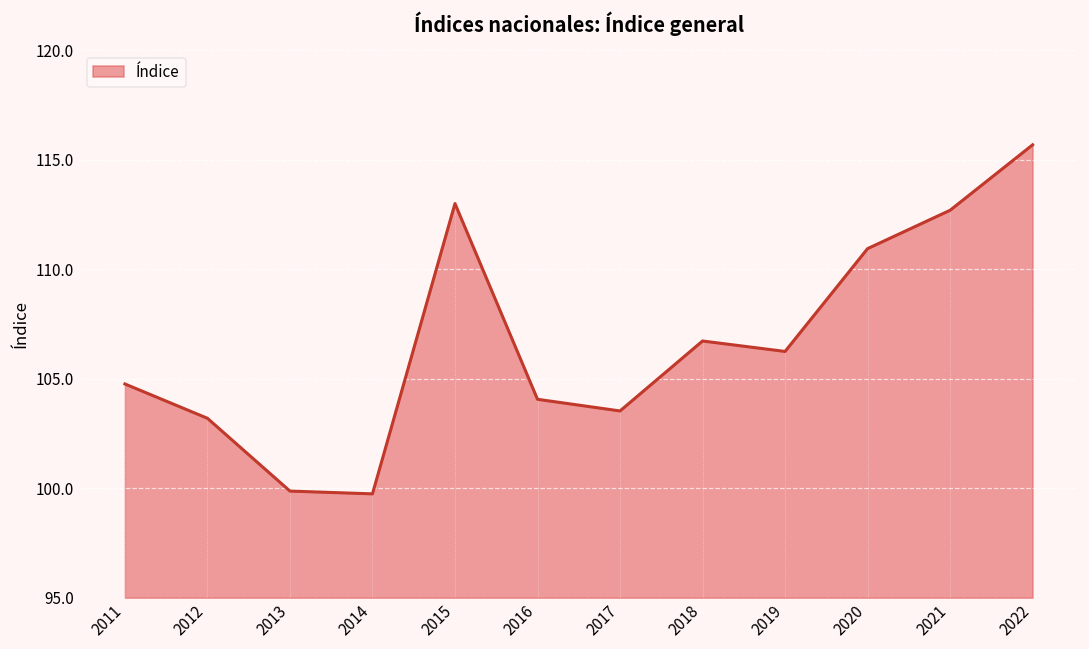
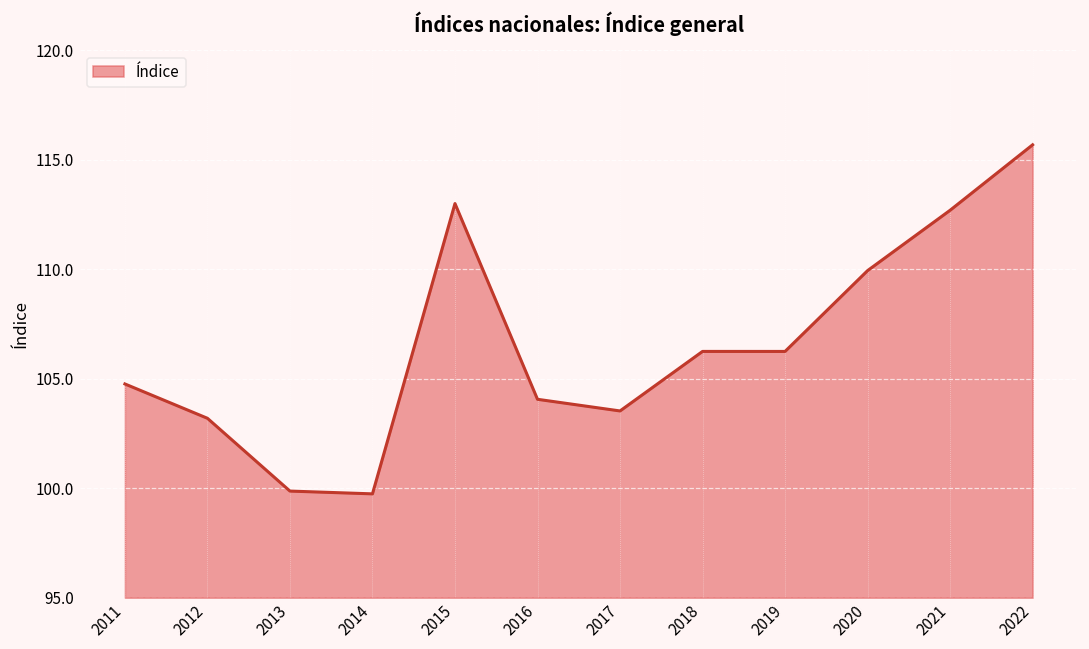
  {
    "2011": 104.8,
    "2012": 103.2,
    "2013": 99.9,
    "2014": 99.7,
    "2015": 113.0,
    "2016": 104.1,
    "2017": 103.5,
-   "2018": 106.7,
+   "2018": 106.2,
    "2019": 106.2,
-   "2020": 110.9,
+   "2020": 109.9,
    "2021": 112.7,
    "2022": 115.7
  }
